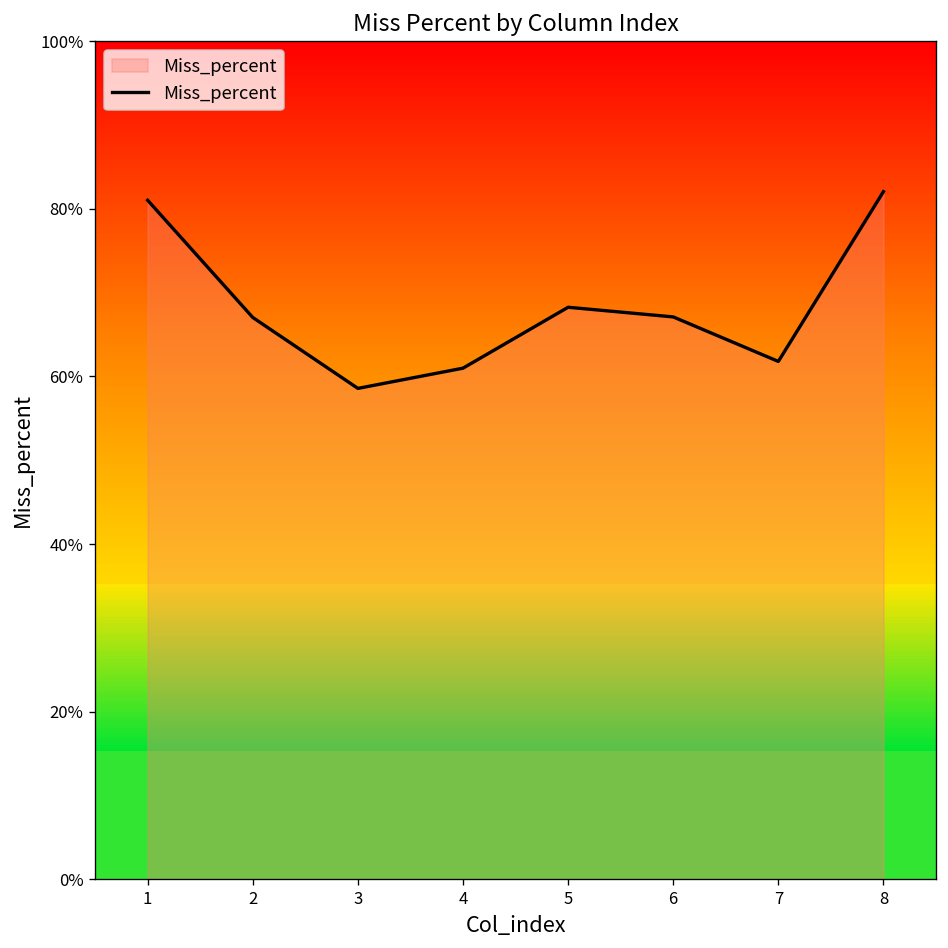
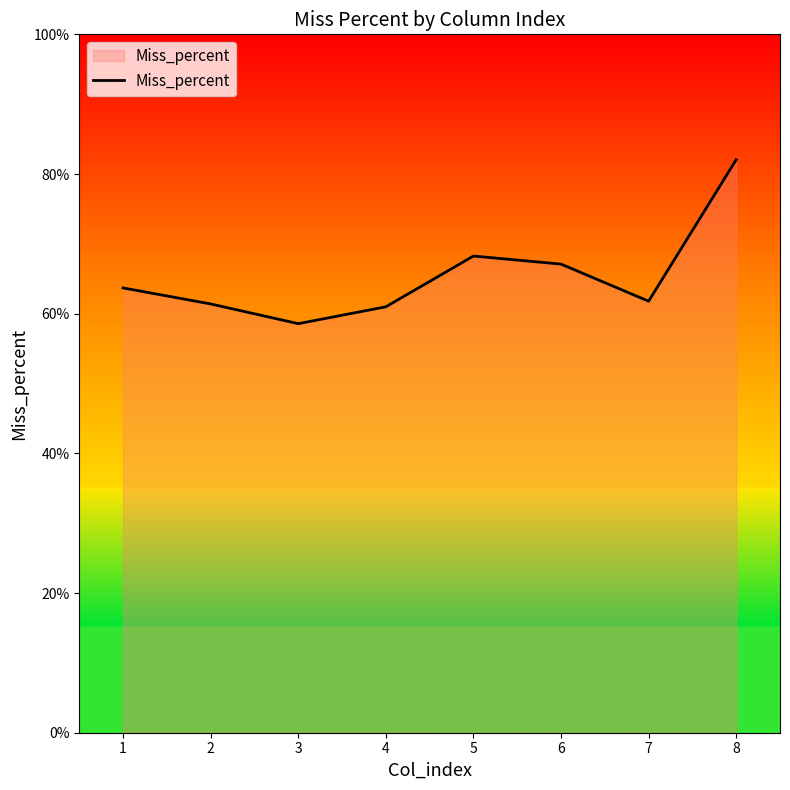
  {
-   "1": "81%",
-   "2": "67%",
+   "1": "64%",
+   "2": "61%",
    "3": "59%",
    "4": "61%",
    "5": "68%",
    "6": "67%",
    "7": "62%",
    "8": "82%"
  }
